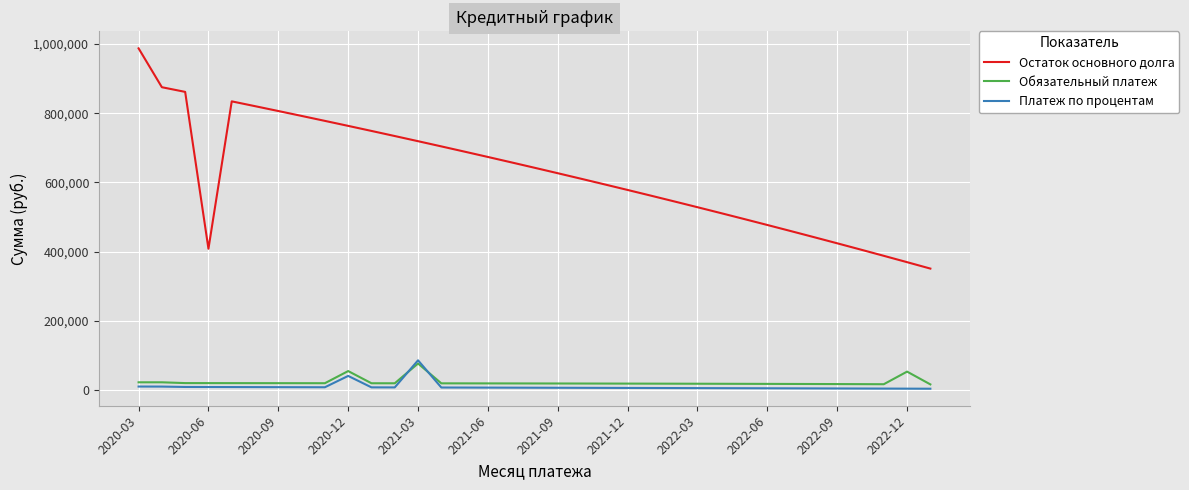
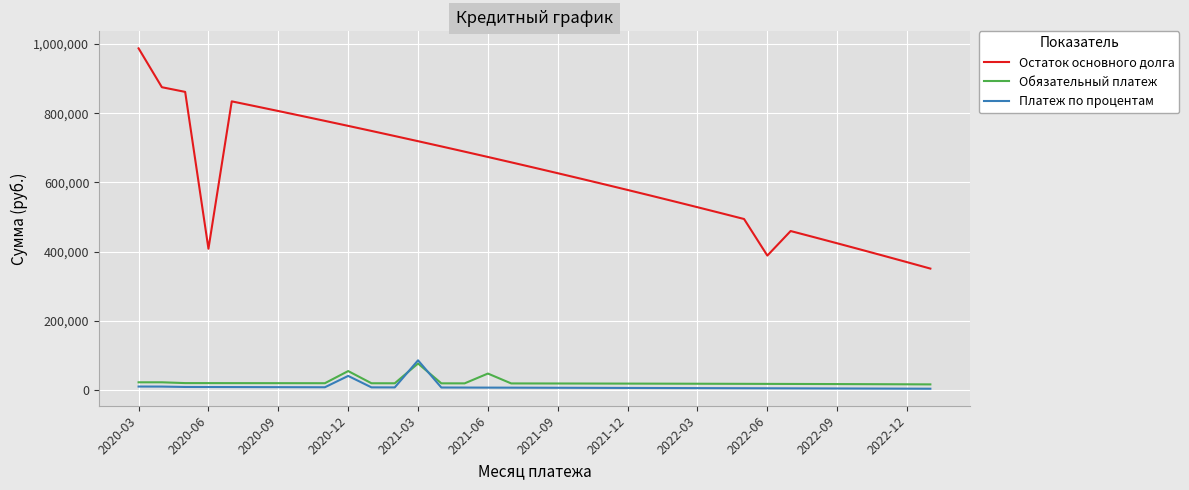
  {
    "Остаток основного долга": {
      "2020-03": "990,000",
      "2020-06": "410,000",
      "2020-09": "810,000",
      "2020-12": "760,000",
      "2021-03": "720,000",
      "2021-06": "670,000",
      "2021-09": "630,000",
      "2021-12": "580,000",
      "2022-03": "530,000",
-     "2022-06": "480,000",
+     "2022-06": "390,000",
      "2022-09": "420,000",
      "2022-12": "370,000"
    },
    "Обязательный платеж": {
      "2020-03": "20,000",
      "2020-06": "20,000",
      "2020-09": "20,000",
      "2020-12": "50,000",
      "2021-03": "80,000",
-     "2021-06": "20,000",
+     "2021-06": "50,000",
      "2021-09": "20,000",
      "2021-12": "20,000",
      "2022-03": "20,000",
      "2022-06": "20,000",
      "2022-09": "20,000",
-     "2022-12": "50,000"
+     "2022-12": "20,000"
    },
    "Платеж по процентам": {
      "2020-03": "10,000",
      "2020-06": "10,000",
      "2020-09": "10,000",
      "2020-12": "40,000",
      "2021-03": "90,000",
      "2021-06": "10,000",
      "2021-09": "10,000",
      "2021-12": "10,000",
      "2022-03": "10,000",
      "2022-06": "0",
      "2022-09": "0",
      "2022-12": "0"
    }
  }
